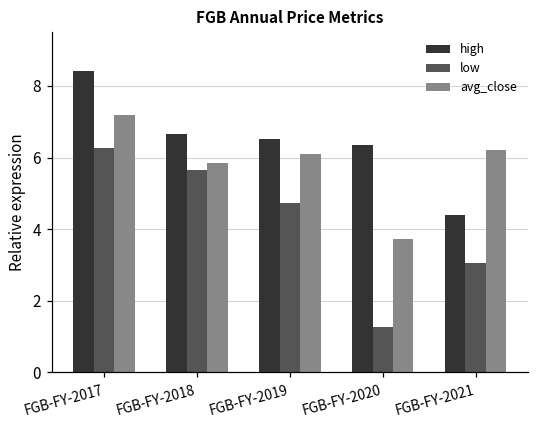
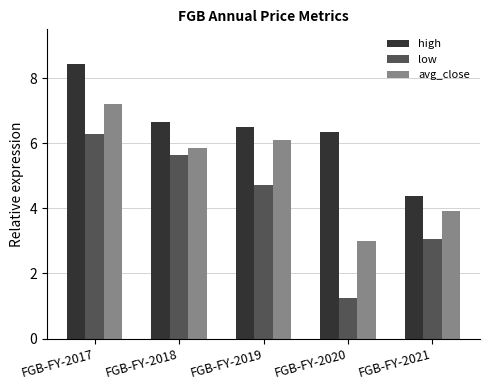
  {
    "avg_close": {
      "FGB-FY-2017": 7.2,
      "FGB-FY-2018": 5.8,
      "FGB-FY-2019": 6.1,
-     "FGB-FY-2020": 3.7,
-     "FGB-FY-2021": 6.2
+     "FGB-FY-2020": 3.0,
+     "FGB-FY-2021": 3.9
    }
  }
